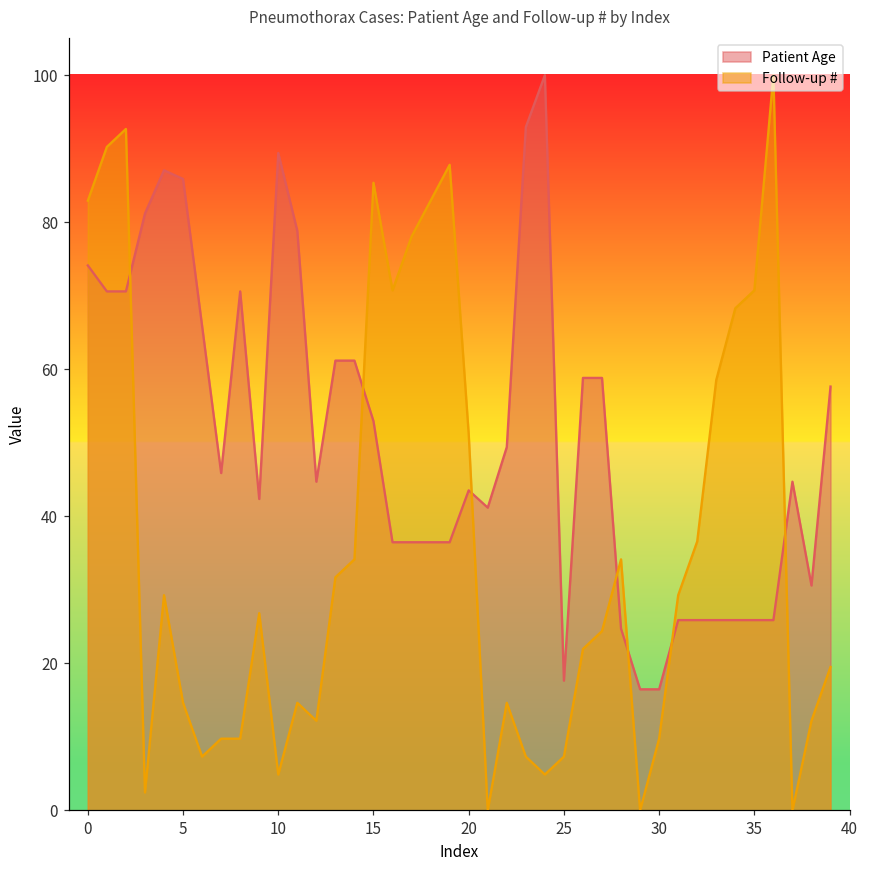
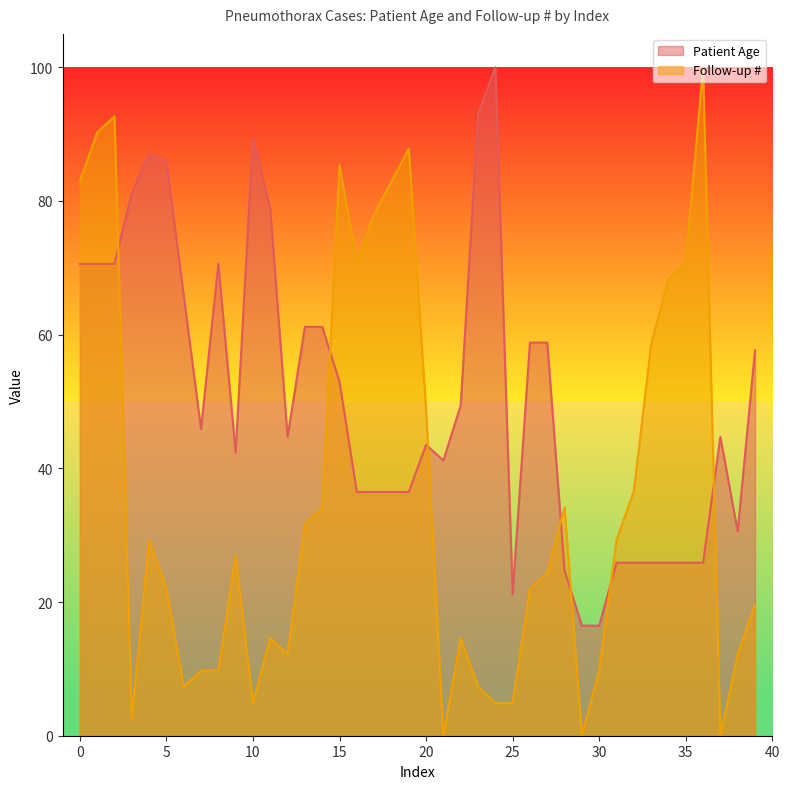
  {
    "Patient Age": {
-     "0": 74,
+     "0": 71,
      "5": 86,
      "10": 89,
      "15": 53,
      "20": 44,
-     "25": 18,
+     "25": 21,
      "30": 16,
      "35": 26
    },
    "Follow-up #": {
      "0": 83,
-     "5": 15,
+     "5": 22,
      "10": 5,
      "15": 85,
-     "20": 51,
-     "25": 7,
+     "20": 49,
+     "25": 5,
      "30": 10,
      "35": 71
    }
  }
